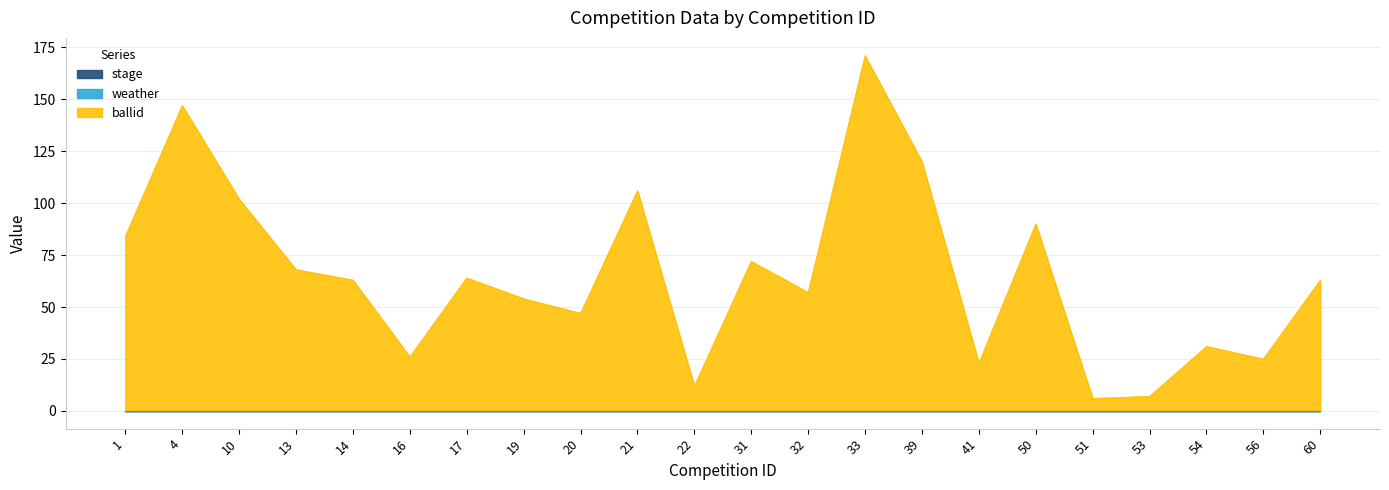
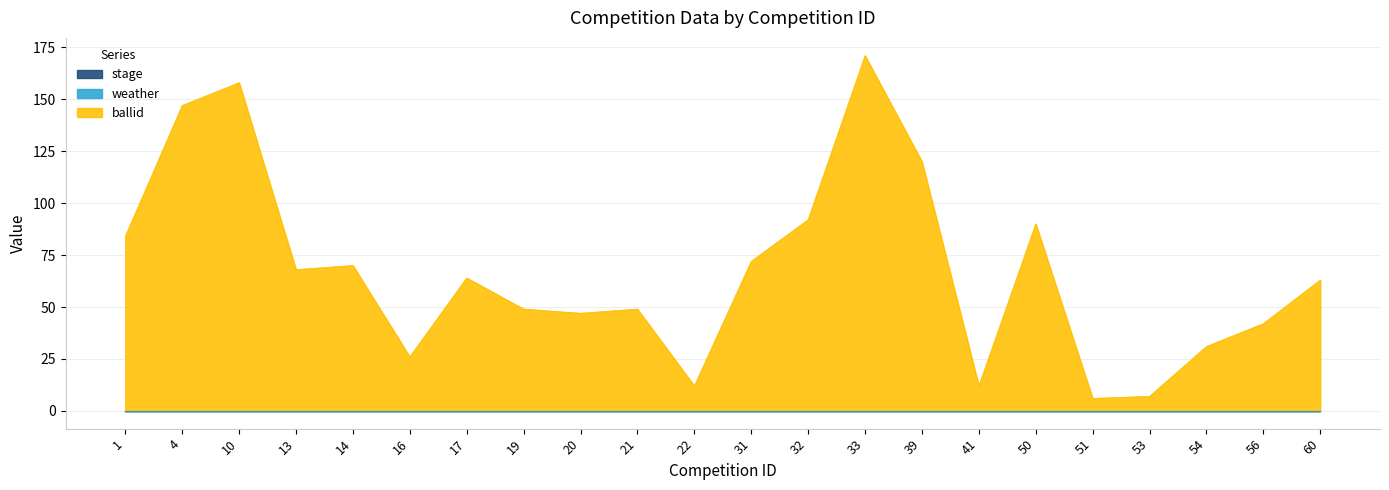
  {
    "weather": {
      "1": 0,
      "4": 0,
      "10": 0,
      "13": 0,
      "14": 0,
      "16": 0,
      "17": 0,
      "19": 0,
      "20": 0,
      "21": 0,
      "22": 0,
      "31": 0,
      "32": 0,
      "33": 0,
      "39": 0,
      "41": 0,
      "50": 0,
      "51": 0,
      "53": 0,
      "54": 0,
      "56": 0,
      "60": 0
    },
    "ballid": {
      "1": 84,
      "4": 147,
-     "10": 102,
+     "10": 158,
      "13": 68,
-     "14": 63,
+     "14": 70,
      "16": 26,
      "17": 64,
-     "19": 54,
+     "19": 49,
      "20": 47,
-     "21": 106,
+     "21": 49,
      "22": 12,
      "31": 72,
-     "32": 57,
+     "32": 92,
      "33": 171,
      "39": 120,
-     "41": 23,
+     "41": 12,
      "50": 90,
      "51": 6,
      "53": 7,
      "54": 31,
-     "56": 25,
+     "56": 42,
      "60": 63
    }
  }
